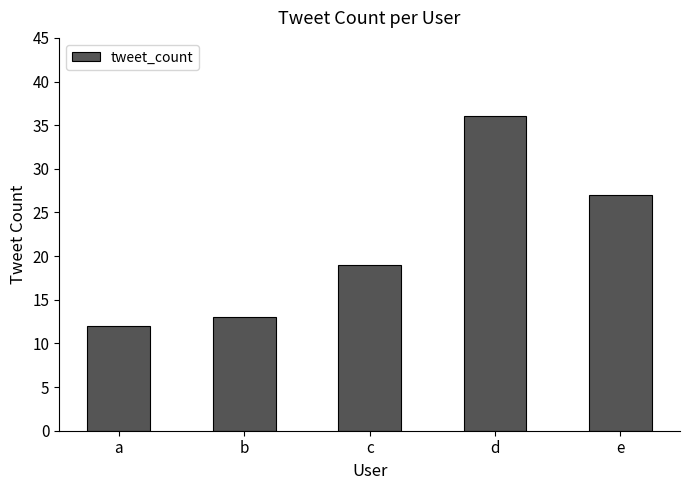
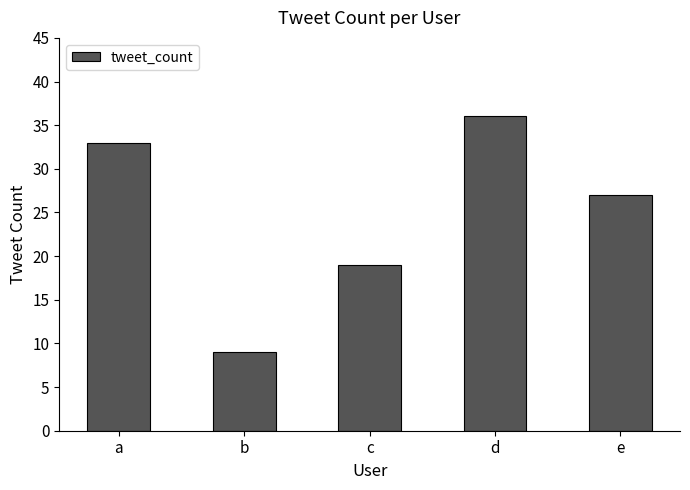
  {
-   "a": 12,
-   "b": 13,
+   "a": 33,
+   "b": 9,
    "c": 19,
    "d": 36,
    "e": 27
  }
